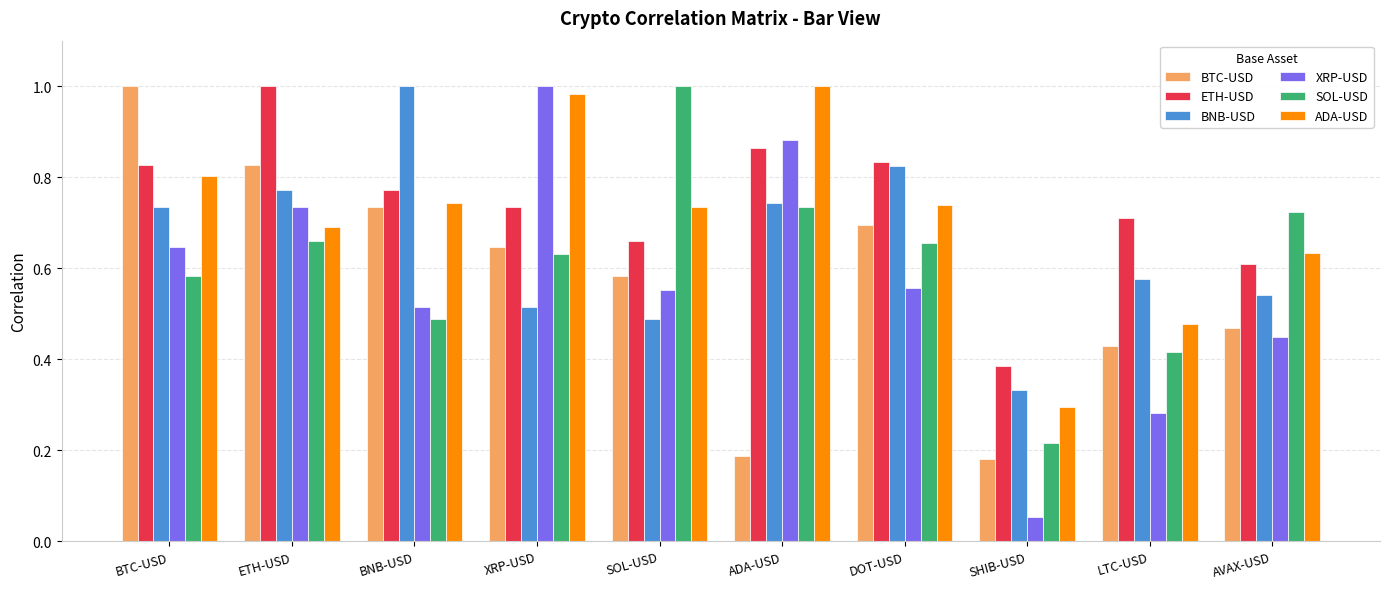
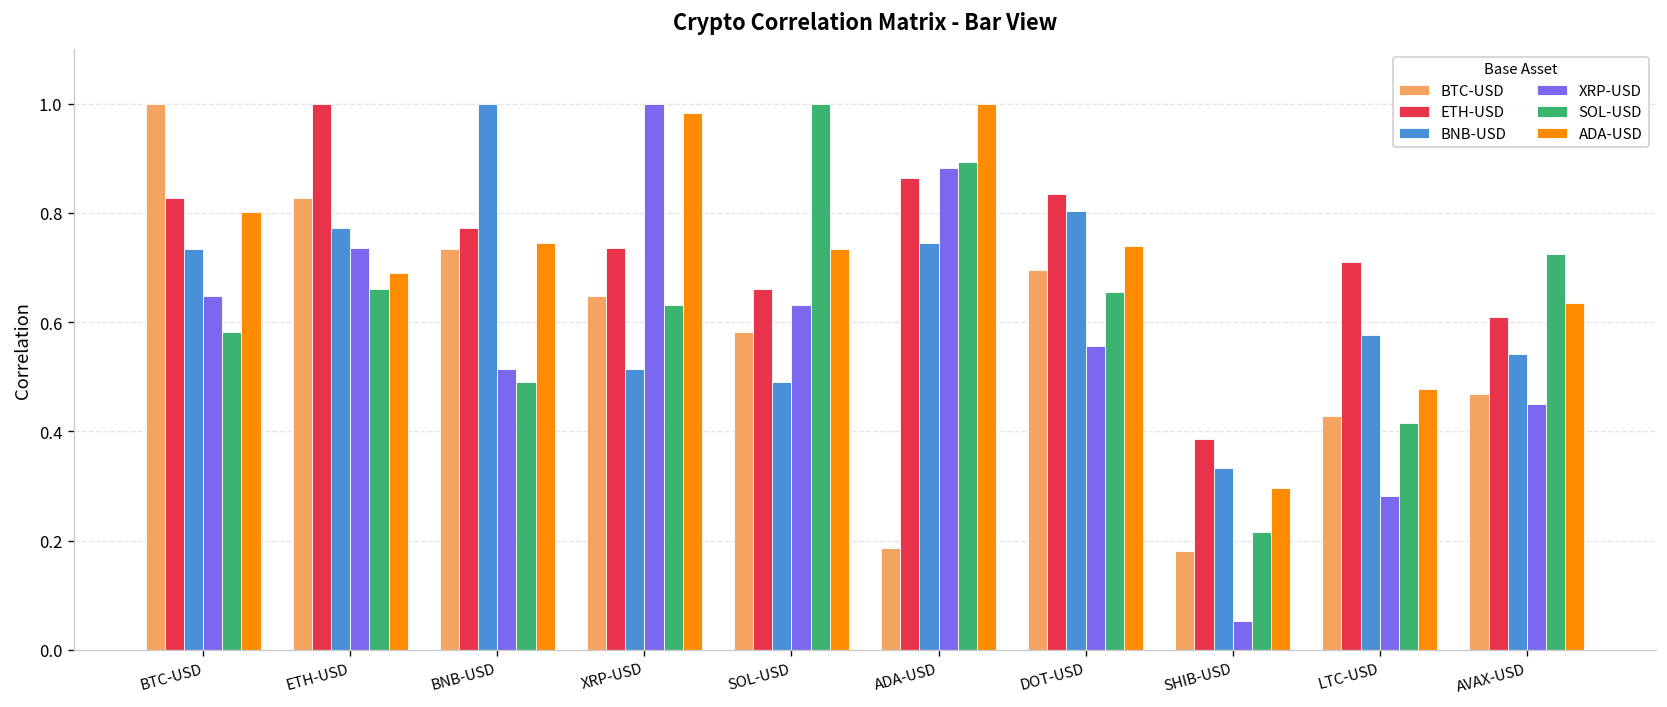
  {
    "BTC-USD": {
      "BTC-USD": 1.00,
      "ETH-USD": 0.83,
      "BNB-USD": 0.73,
      "XRP-USD": 0.65,
      "SOL-USD": 0.58,
      "ADA-USD": 0.19,
      "DOT-USD": 0.70,
      "SHIB-USD": 0.18,
      "LTC-USD": 0.43,
      "AVAX-USD": 0.47
    },
    "ETH-USD": {
      "BTC-USD": 0.83,
      "ETH-USD": 1.00,
      "BNB-USD": 0.77,
      "XRP-USD": 0.74,
      "SOL-USD": 0.66,
      "ADA-USD": 0.86,
      "DOT-USD": 0.83,
      "SHIB-USD": 0.39,
      "LTC-USD": 0.71,
      "AVAX-USD": 0.61
    },
    "BNB-USD": {
      "BTC-USD": 0.73,
      "ETH-USD": 0.77,
      "BNB-USD": 1.00,
      "XRP-USD": 0.51,
      "SOL-USD": 0.49,
      "ADA-USD": 0.74,
-     "DOT-USD": 0.83,
+     "DOT-USD": 0.80,
      "SHIB-USD": 0.33,
      "LTC-USD": 0.58,
      "AVAX-USD": 0.54
    },
    "XRP-USD": {
      "BTC-USD": 0.65,
      "ETH-USD": 0.74,
      "BNB-USD": 0.51,
      "XRP-USD": 1.00,
-     "SOL-USD": 0.55,
+     "SOL-USD": 0.63,
      "ADA-USD": 0.88,
      "DOT-USD": 0.56,
      "SHIB-USD": 0.05,
      "LTC-USD": 0.28,
      "AVAX-USD": 0.45
    },
    "SOL-USD": {
      "BTC-USD": 0.58,
      "ETH-USD": 0.66,
      "BNB-USD": 0.49,
      "XRP-USD": 0.63,
      "SOL-USD": 1.00,
-     "ADA-USD": 0.73,
+     "ADA-USD": 0.89,
      "DOT-USD": 0.66,
      "SHIB-USD": 0.22,
      "LTC-USD": 0.42,
      "AVAX-USD": 0.72
    },
    "ADA-USD": {
      "BTC-USD": 0.80,
      "ETH-USD": 0.69,
      "BNB-USD": 0.74,
      "XRP-USD": 0.98,
      "SOL-USD": 0.73,
      "ADA-USD": 1.00,
      "DOT-USD": 0.74,
      "SHIB-USD": 0.30,
      "LTC-USD": 0.48,
      "AVAX-USD": 0.63
    }
  }
